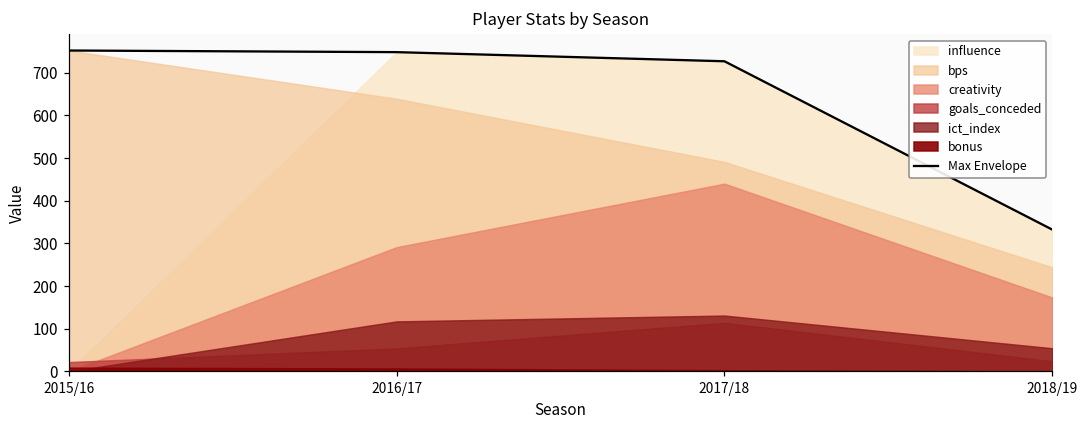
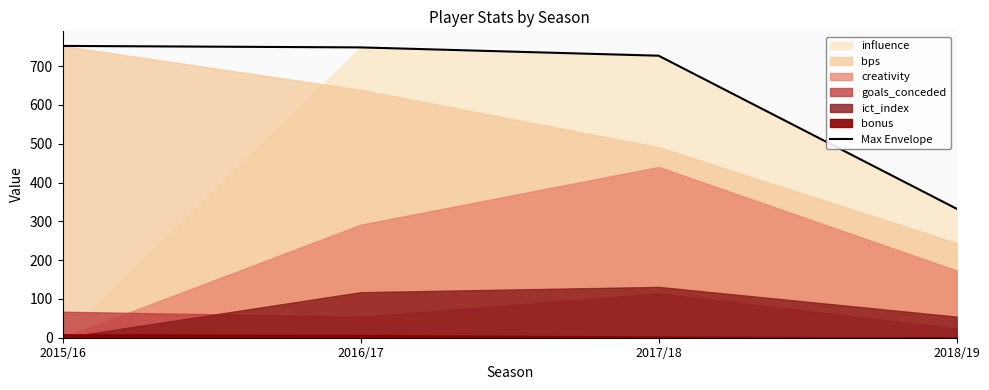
  {
    "creativity": {
      "2016/17": 290,
      "2017/18": 440,
      "2018/19": 170
    },
    "goals_conceded": {
-     "2015/16": 20,
+     "2015/16": 70,
      "2016/17": 50,
      "2017/18": 110,
      "2018/19": 20
    }
  }
